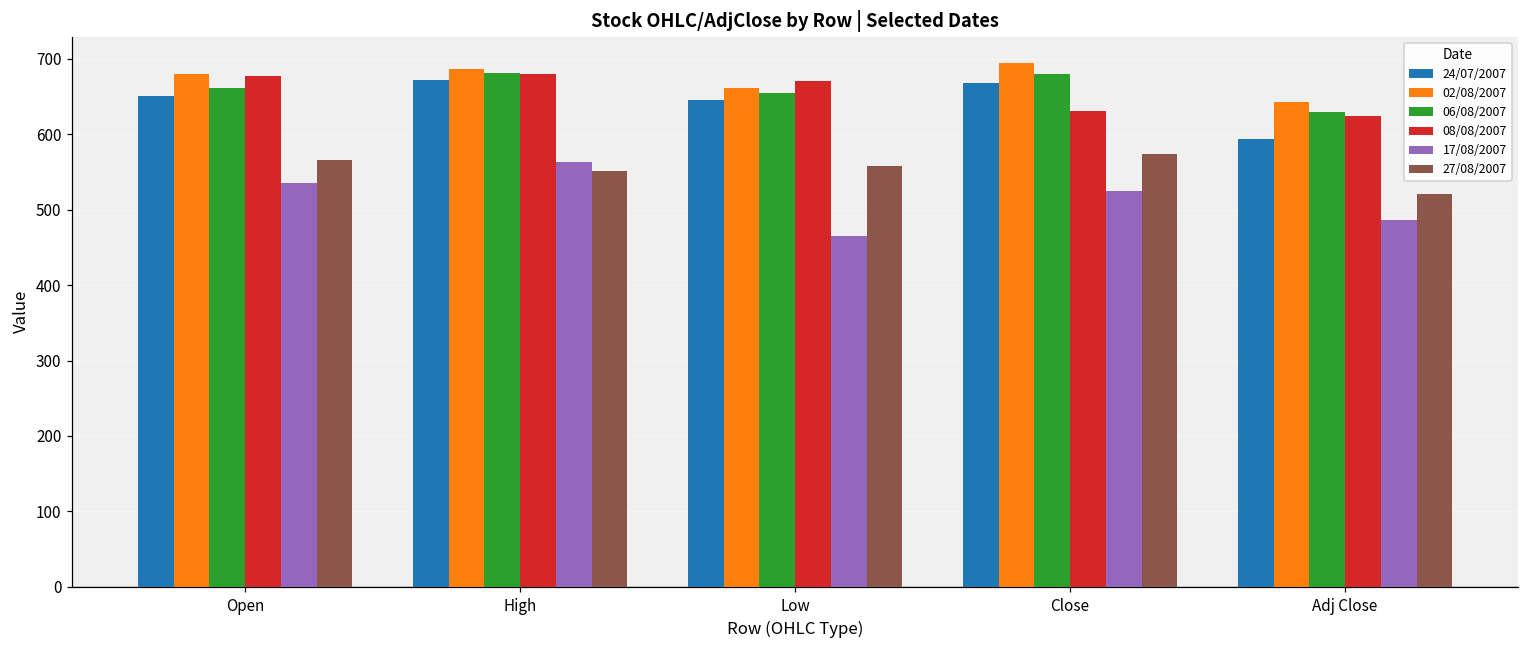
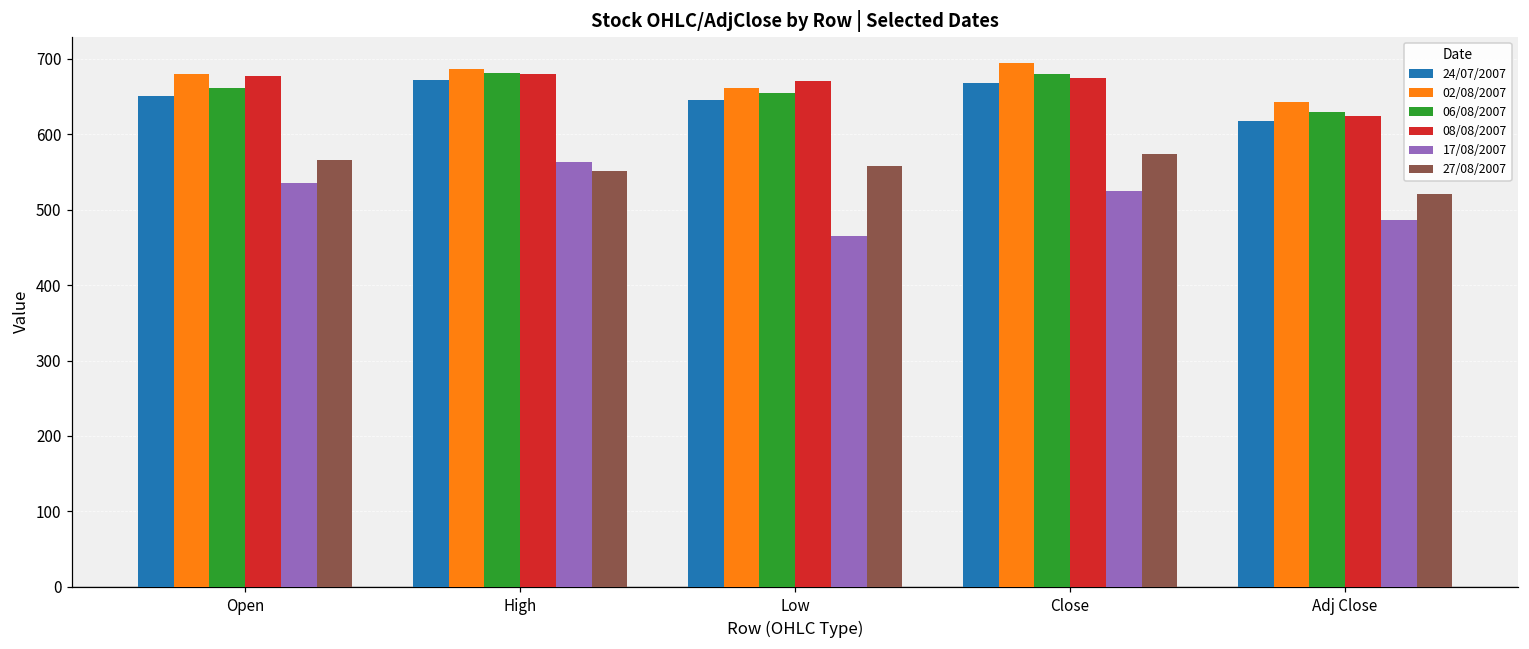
  {
    "24/07/2007": {
      "Open": 650,
      "High": 670,
      "Low": 650,
      "Close": 670,
-     "Adj Close": 590
+     "Adj Close": 620
    },
    "02/08/2007": {
      "Open": 680,
      "High": 690,
      "Low": 660,
      "Close": 690,
      "Adj Close": 640
    },
    "06/08/2007": {
      "Open": 660,
      "High": 680,
      "Low": 660,
      "Close": 680,
      "Adj Close": 630
    },
    "08/08/2007": {
      "Open": 680,
      "High": 680,
      "Low": 670,
-     "Close": 630,
+     "Close": 670,
      "Adj Close": 620
    },
    "17/08/2007": {
      "Open": 540,
      "High": 560,
      "Low": 470,
      "Close": 530,
      "Adj Close": 490
    },
    "27/08/2007": {
      "Open": 570,
      "High": 550,
      "Low": 560,
      "Close": 570,
      "Adj Close": 520
    }
  }
